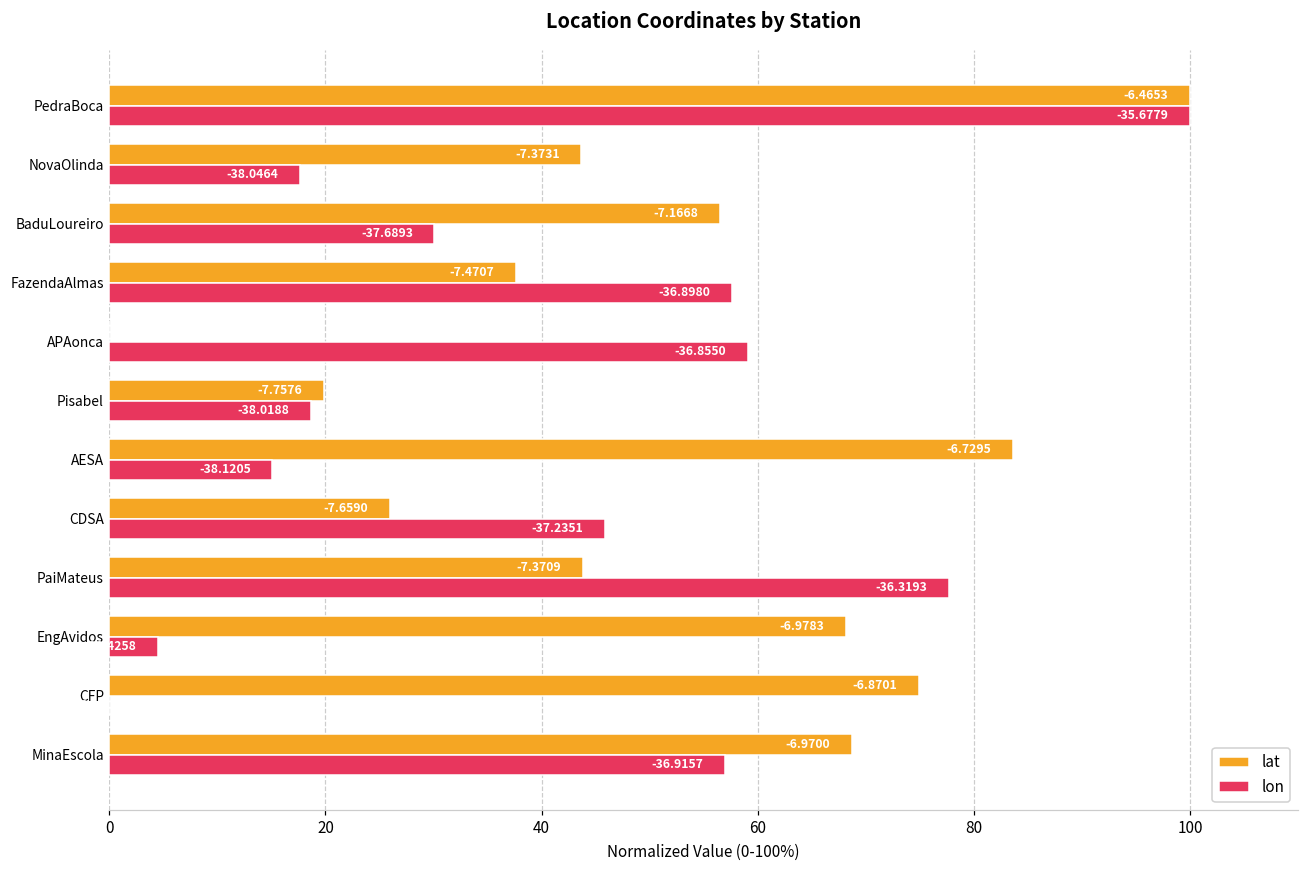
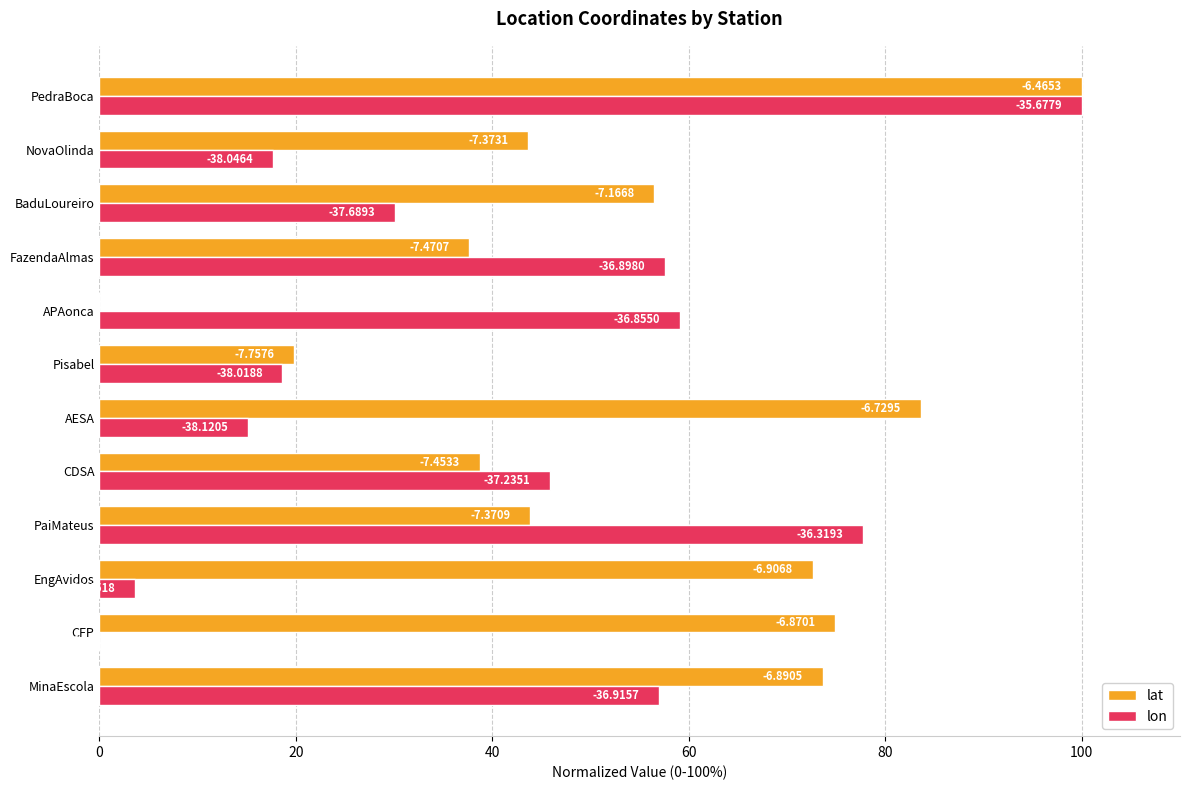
  {
    "lat": {
-     "CDSA": -7.6590,
-     "EngAvidos": -6.9783,
-     "MinaEscola": -6.9700
+     "CDSA": -7.4533,
+     "EngAvidos": -6.9068,
+     "MinaEscola": -6.8905
    },
    "lon": {
-     "EngAvidos": 4.5,
+     "EngAvidos": 3.6,
      "CFP": 0
    }
  }
